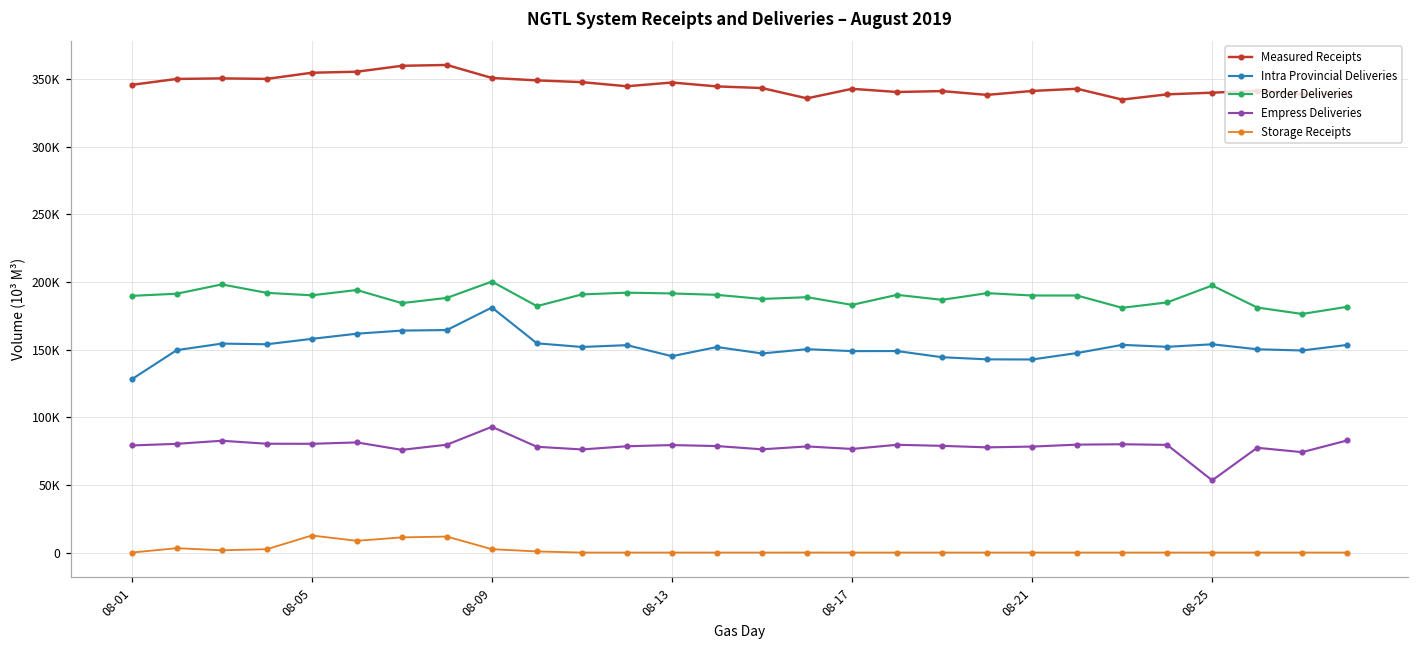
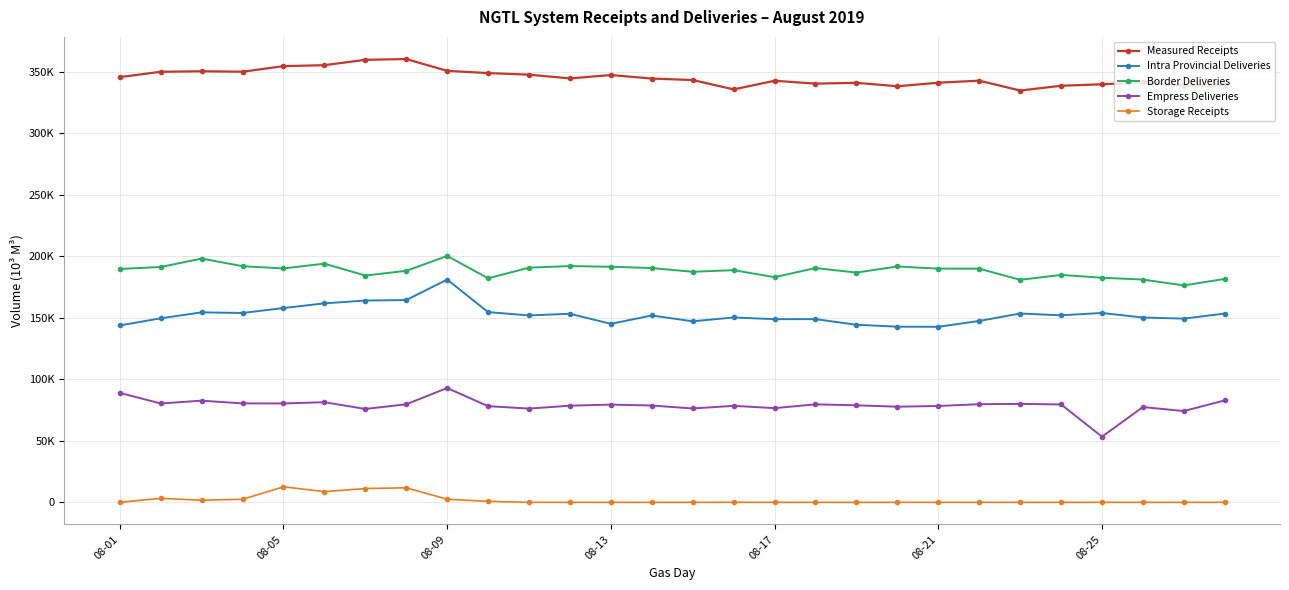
  {
    "Measured Receipts": {
      "08-01": 346000,
      "08-05": 355000,
      "08-09": 351000,
      "08-13": 347000,
      "08-17": 343000,
      "08-21": 341000,
      "08-25": 340000
    },
    "Intra Provincial Deliveries": {
-     "08-01": 128000,
+     "08-01": 144000,
      "08-05": 158000,
      "08-09": 181000,
      "08-13": 145000,
      "08-17": 149000,
      "08-21": 143000,
      "08-25": 154000
    },
    "Border Deliveries": {
      "08-01": 190000,
      "08-05": 190000,
      "08-09": 200000,
      "08-13": 191000,
      "08-17": 183000,
      "08-21": 190000,
-     "08-25": 197000
+     "08-25": 183000
    },
    "Empress Deliveries": {
-     "08-01": 79000,
+     "08-01": 89000,
      "08-05": 80000,
      "08-09": 93000,
      "08-13": 79000,
      "08-17": 77000,
      "08-21": 78000,
      "08-25": 53000
    },
    "Storage Receipts": {
      "08-01": 0,
      "08-05": 13000,
      "08-09": 3000,
      "08-13": 0,
      "08-17": 0,
      "08-21": 0,
      "08-25": 0
    }
  }
